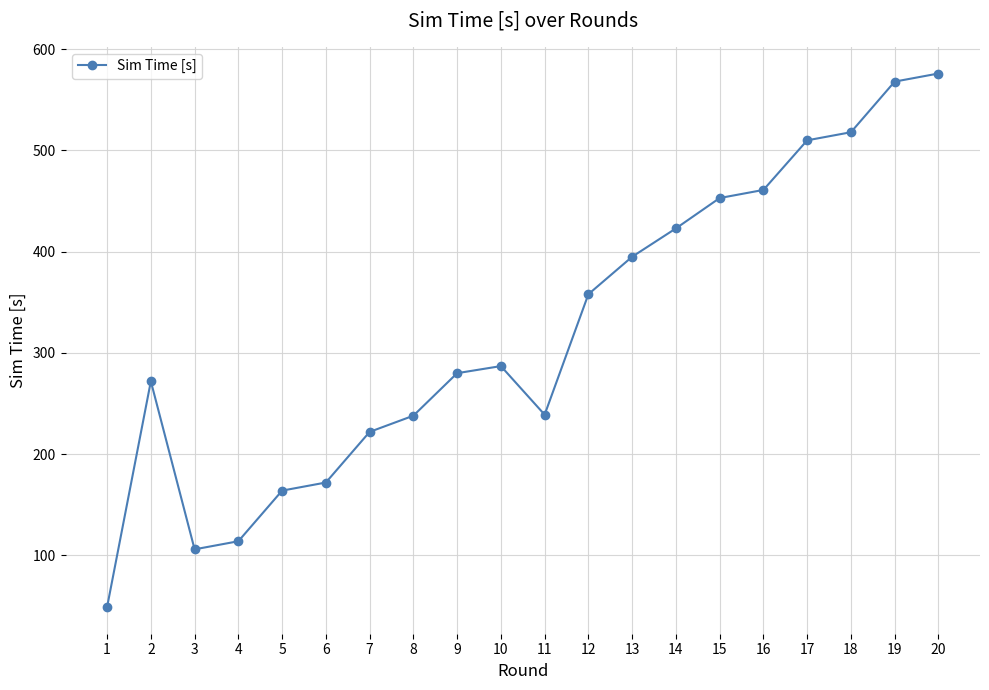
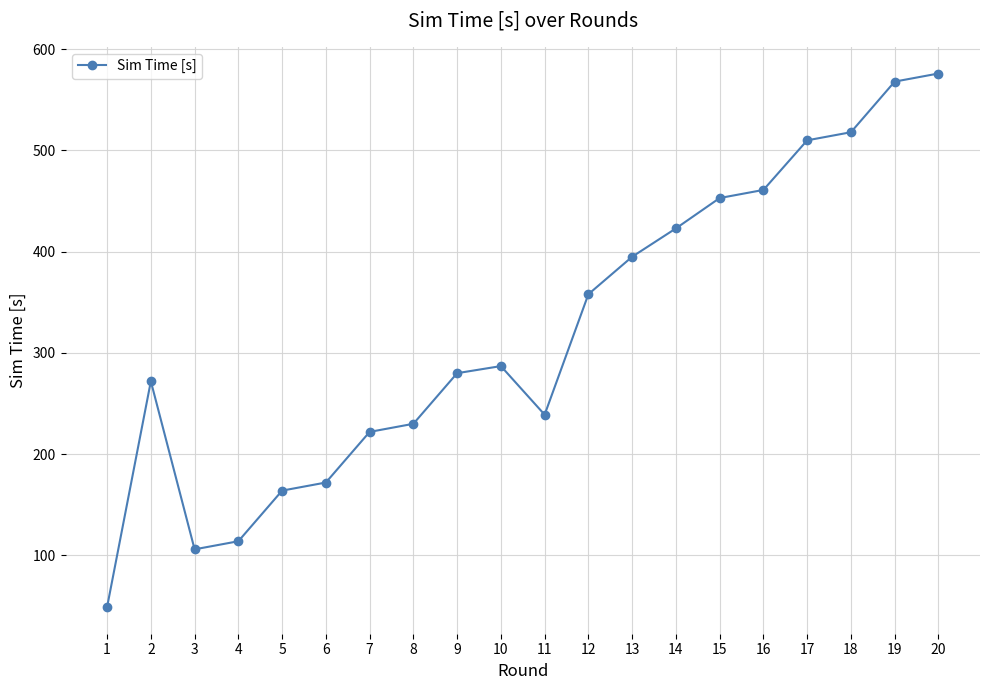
  {
    "1": 49,
    "2": 272,
    "3": 106,
    "4": 114,
    "5": 164,
    "6": 172,
    "7": 222,
-   "8": 238,
+   "8": 230,
    "9": 280,
    "10": 287,
    "11": 239,
    "12": 358,
    "13": 395,
    "14": 423,
    "15": 453,
    "16": 461,
    "17": 510,
    "18": 518,
    "19": 568,
    "20": 576
  }
